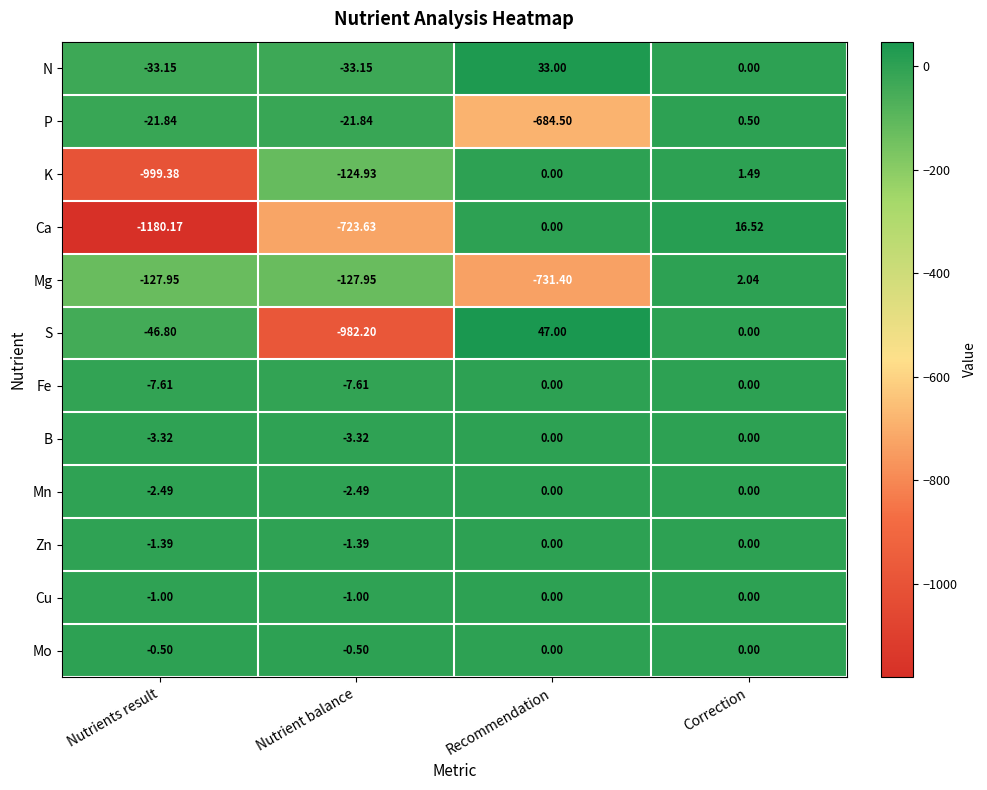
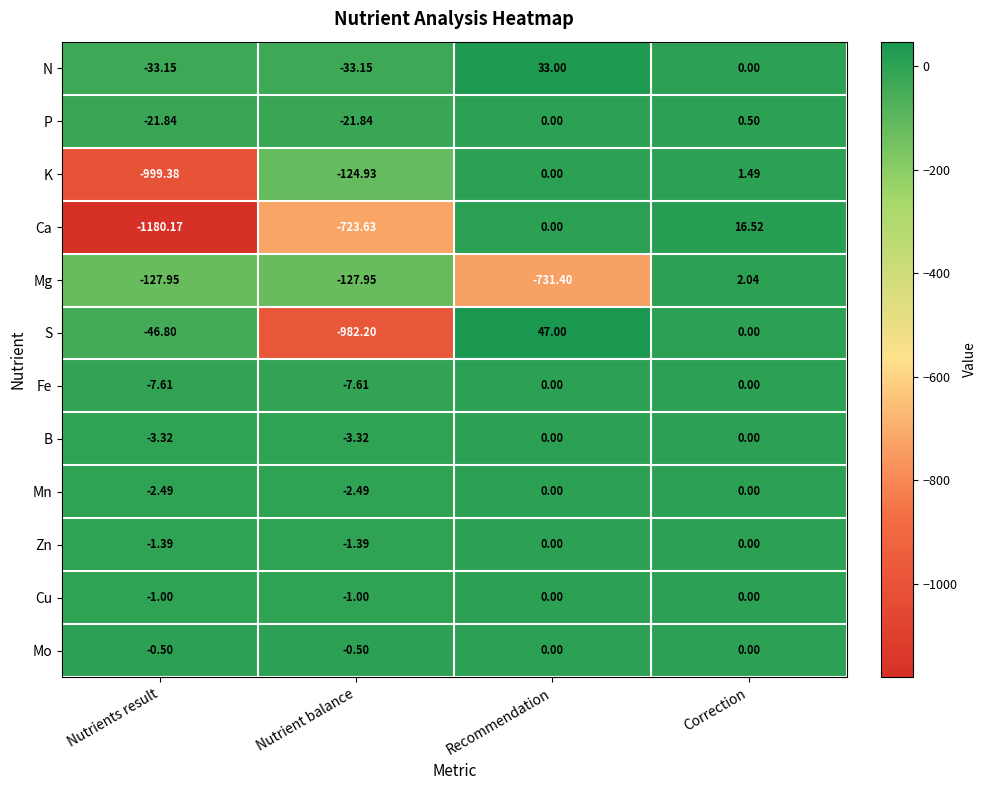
  {
    "N": {
      "Nutrients result": -33.15,
      "Nutrient balance": -33.15,
      "Recommendation": 33.00,
      "Correction": 0.00
    },
    "P": {
      "Nutrients result": -21.84,
      "Nutrient balance": -21.84,
-     "Recommendation": -684.50,
+     "Recommendation": 0.00,
      "Correction": 0.50
    },
    "K": {
      "Nutrients result": -999.38,
      "Nutrient balance": -124.93,
      "Recommendation": 0.00,
      "Correction": 1.49
    },
    "Ca": {
      "Nutrients result": -1180.17,
      "Nutrient balance": -723.63,
      "Recommendation": 0.00,
      "Correction": 16.52
    },
    "Mg": {
      "Nutrients result": -127.95,
      "Nutrient balance": -127.95,
      "Recommendation": -731.40,
      "Correction": 2.04
    },
    "S": {
      "Nutrients result": -46.80,
      "Nutrient balance": -982.20,
      "Recommendation": 47.00,
      "Correction": 0.00
    },
    "Fe": {
      "Nutrients result": -7.61,
      "Nutrient balance": -7.61,
      "Recommendation": 0.00,
      "Correction": 0.00
    },
    "B": {
      "Nutrients result": -3.32,
      "Nutrient balance": -3.32,
      "Recommendation": 0.00,
      "Correction": 0.00
    },
    "Mn": {
      "Nutrients result": -2.49,
      "Nutrient balance": -2.49,
      "Recommendation": 0.00,
      "Correction": 0.00
    },
    "Zn": {
      "Nutrients result": -1.39,
      "Nutrient balance": -1.39,
      "Recommendation": 0.00,
      "Correction": 0.00
    },
    "Cu": {
      "Nutrients result": -1.00,
      "Nutrient balance": -1.00,
      "Recommendation": 0.00,
      "Correction": 0.00
    },
    "Mo": {
      "Nutrients result": -0.50,
      "Nutrient balance": -0.50,
      "Recommendation": 0.00,
      "Correction": 0.00
    }
  }
